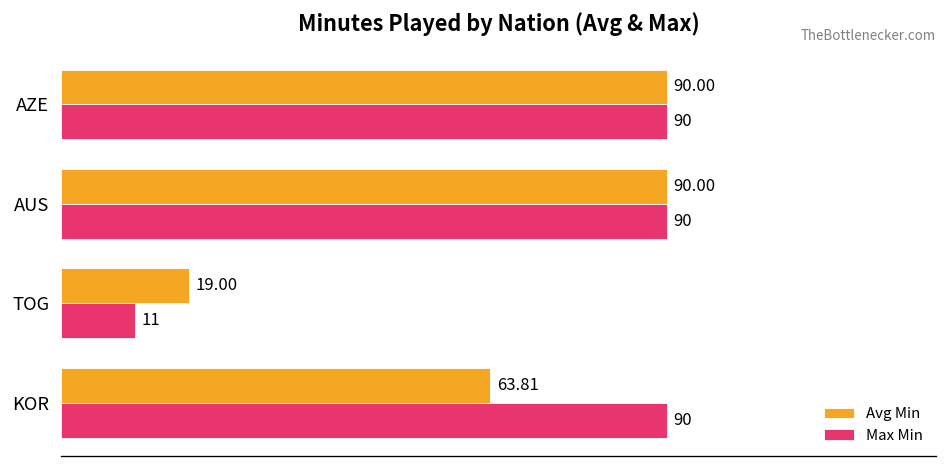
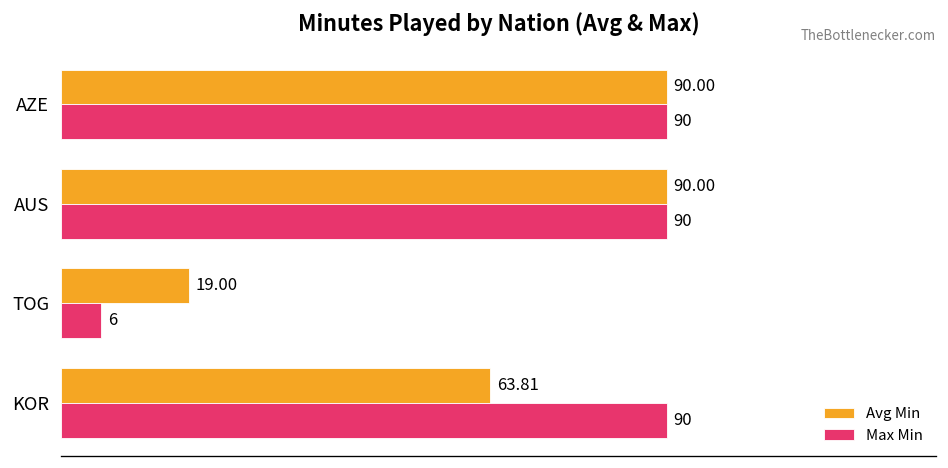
  {
    "Avg Min": {
      "AZE": 90.00,
      "AUS": 90.00,
      "TOG": 19.00,
      "KOR": 63.81
    },
    "Max Min": {
      "AZE": 90,
      "AUS": 90,
-     "TOG": 11,
+     "TOG": 6,
      "KOR": 90
    }
  }
